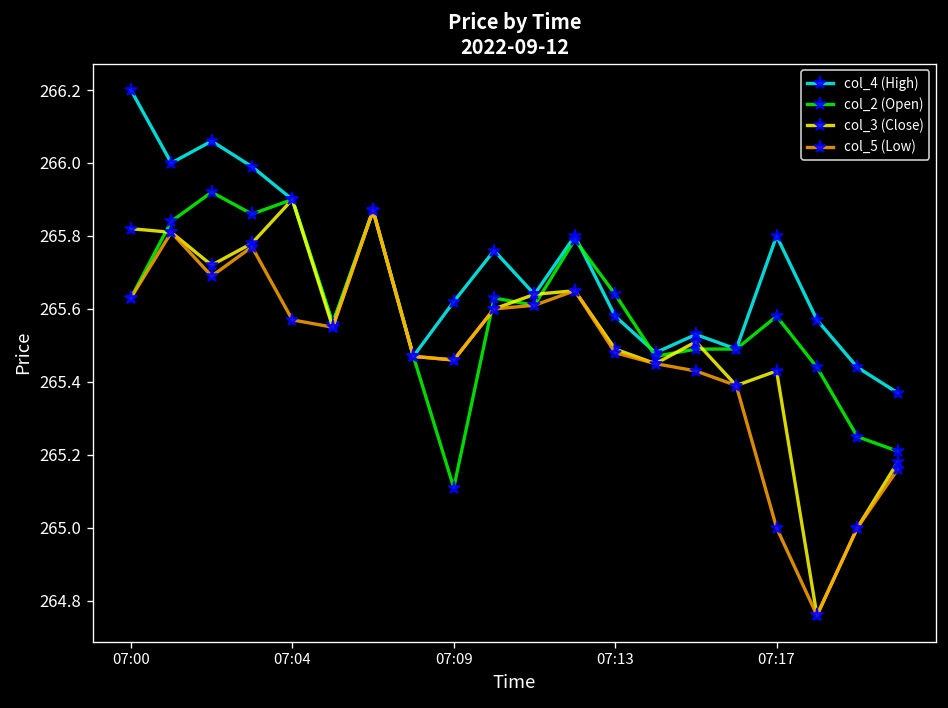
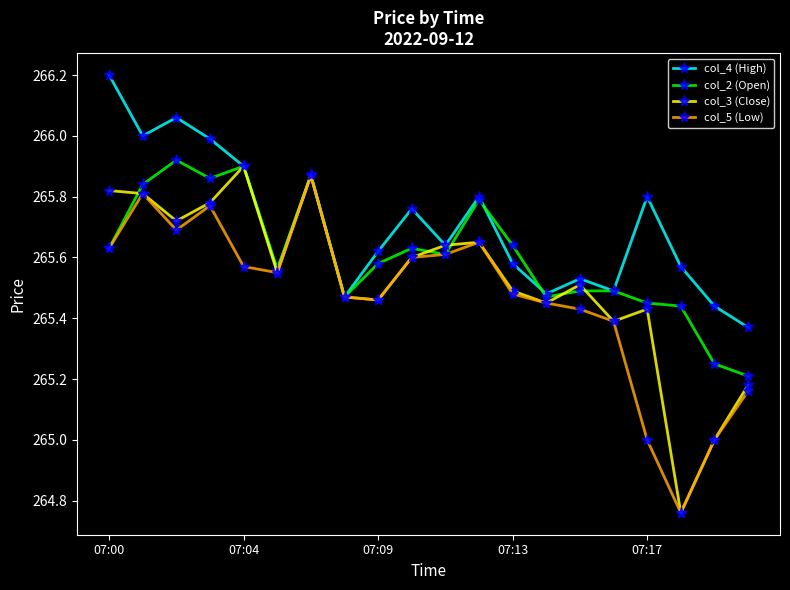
  {
    "col_4 (High)": {
      "07:00": 266.20,
      "07:09": 265.62,
      "07:13": 265.58,
      "07:17": 265.80
    },
    "col_2 (Open)": {
-     "07:09": 265.11,
+     "07:09": 265.58,
      "07:13": 265.64,
-     "07:17": 265.58
+     "07:17": 265.45
    },
    "col_3 (Close)": {
      "07:00": 265.82,
      "07:13": 265.49,
      "07:17": 265.43
    },
    "col_5 (Low)": {
      "07:04": 265.57,
      "07:13": 265.48,
      "07:17": 265.00
    }
  }
